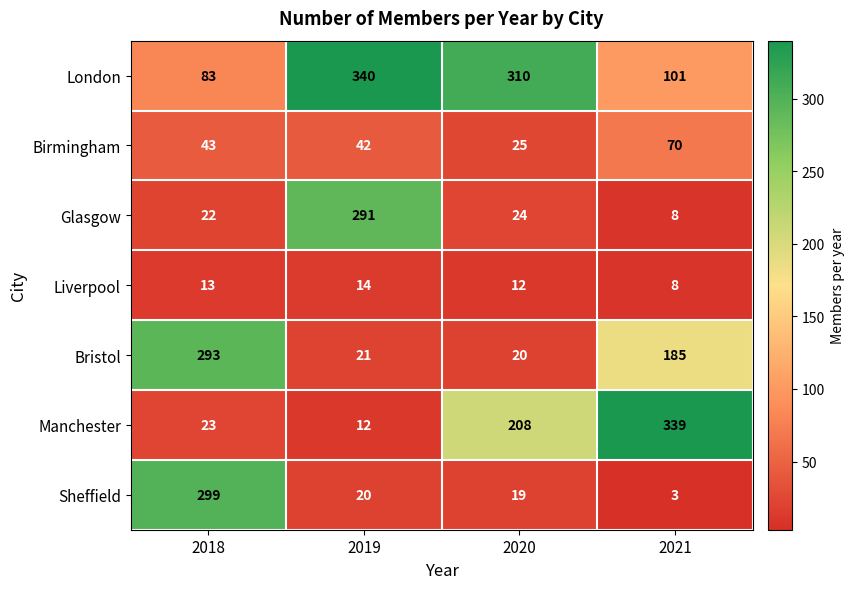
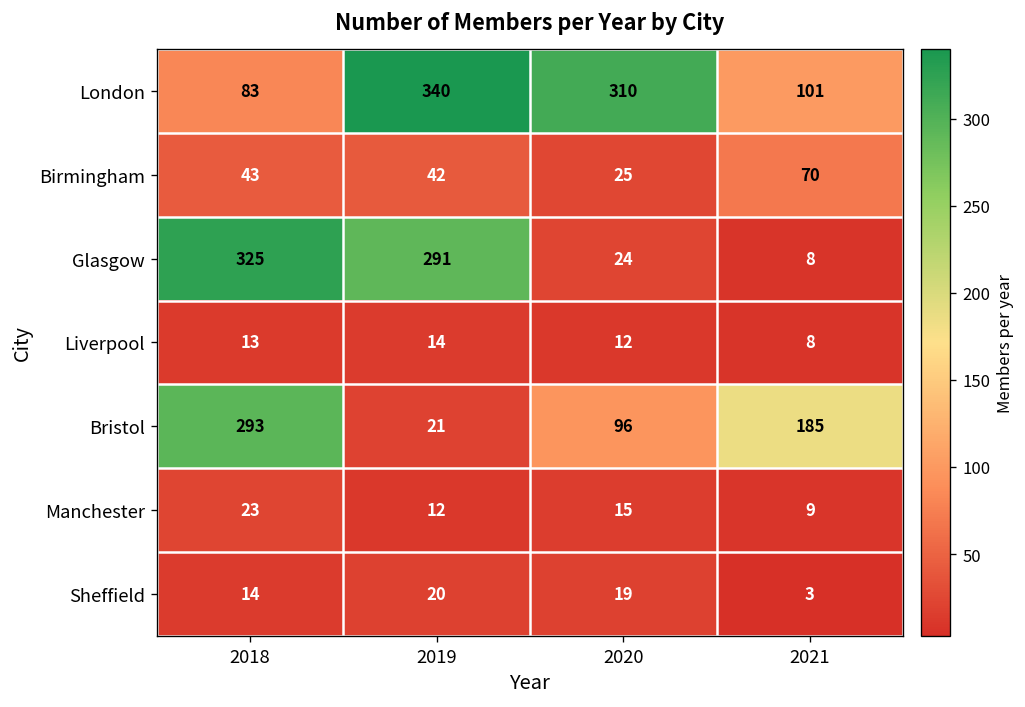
  {
    "London": {
      "2018": 83,
      "2019": 340,
      "2020": 310,
      "2021": 101
    },
    "Birmingham": {
      "2018": 43,
      "2019": 42,
      "2020": 25,
      "2021": 70
    },
    "Glasgow": {
-     "2018": 22,
+     "2018": 325,
      "2019": 291,
      "2020": 24,
      "2021": 8
    },
    "Liverpool": {
      "2018": 13,
      "2019": 14,
      "2020": 12,
      "2021": 8
    },
    "Bristol": {
      "2018": 293,
      "2019": 21,
-     "2020": 20,
+     "2020": 96,
      "2021": 185
    },
    "Manchester": {
      "2018": 23,
      "2019": 12,
-     "2020": 208,
-     "2021": 339
+     "2020": 15,
+     "2021": 9
    },
    "Sheffield": {
-     "2018": 299,
+     "2018": 14,
      "2019": 20,
      "2020": 19,
      "2021": 3
    }
  }
